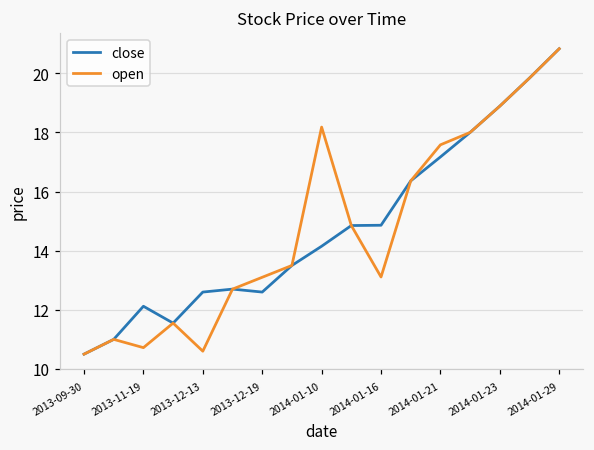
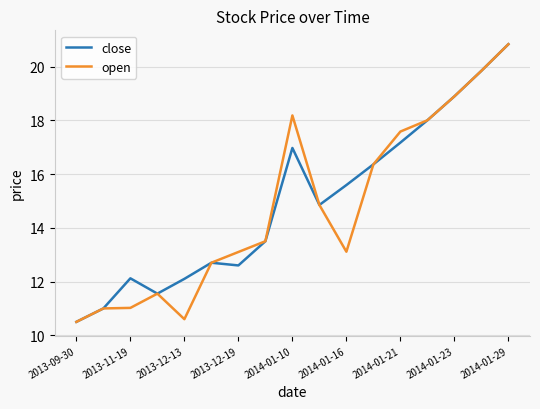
  {
    "close": {
      "2013-11-19": 12.1,
-     "2013-12-13": 12.6,
+     "2013-12-13": 12.1,
      "2013-12-19": 12.6,
-     "2014-01-10": 14.2,
-     "2014-01-16": 14.9,
+     "2014-01-10": 17.0,
+     "2014-01-16": 15.6,
      "2014-01-21": 17.2
    },
    "open": {
-     "2013-11-19": 10.7,
+     "2013-11-19": 11.0,
      "2013-12-13": 10.6,
      "2013-12-19": 13.1,
      "2014-01-10": 18.2,
      "2014-01-16": 13.1,
      "2014-01-21": 17.6
    }
  }
